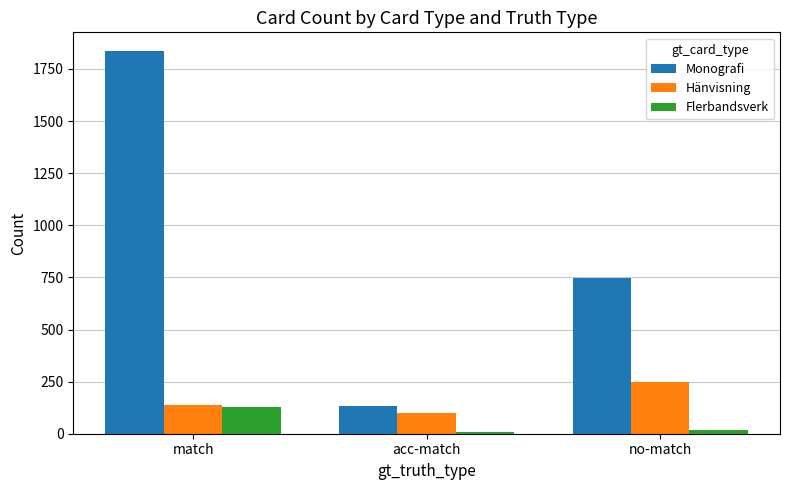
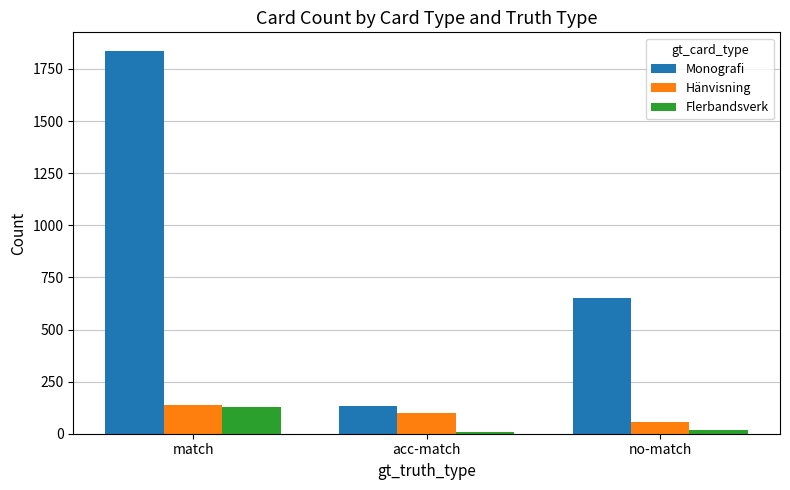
  {
    "Monografi": {
      "match": 1830,
      "acc-match": 130,
-     "no-match": 750
+     "no-match": 650
    },
    "Hänvisning": {
      "match": 140,
      "acc-match": 100,
-     "no-match": 250
+     "no-match": 60
    },
    "Flerbandsverk": {
      "match": 130,
      "no-match": 20
    }
  }
